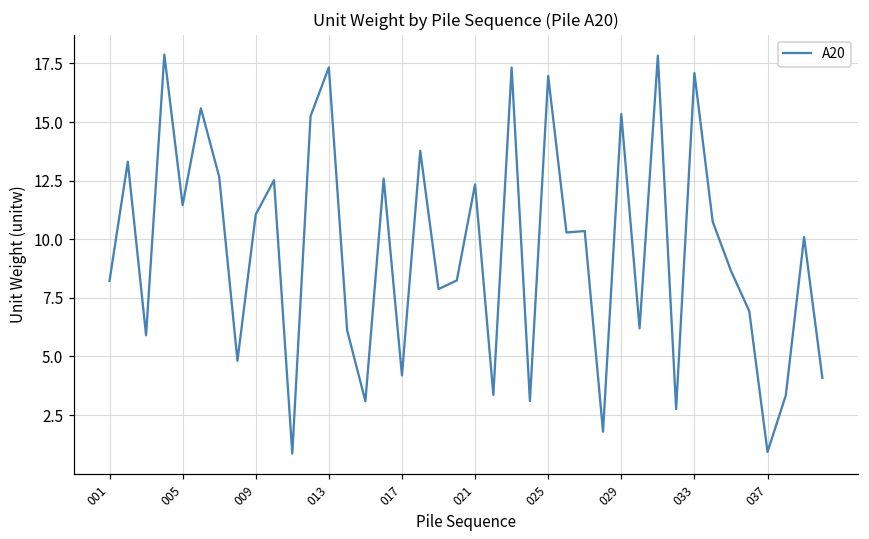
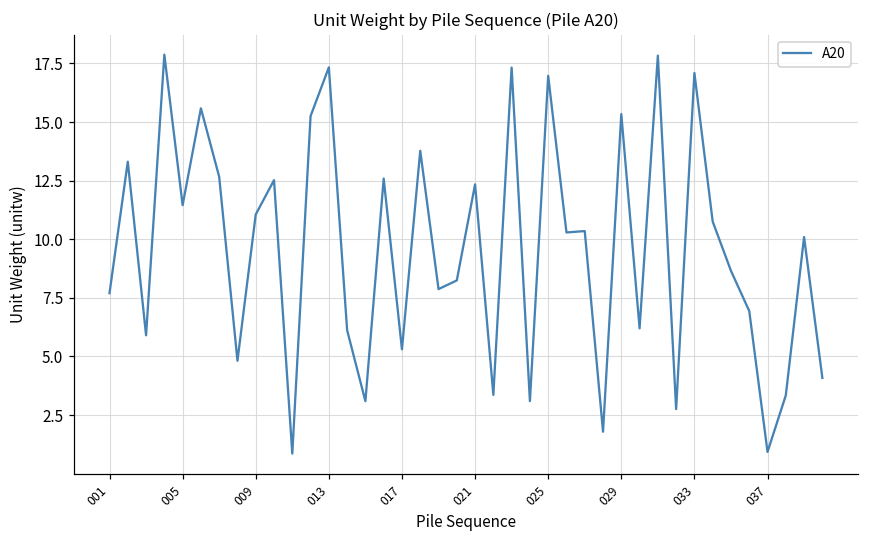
  {
-   "001": 8.2,
+   "001": 7.7,
    "005": 11.5,
    "009": 11.1,
    "013": 17.3,
-   "017": 4.2,
+   "017": 5.3,
    "021": 12.3,
    "025": 17.0,
    "029": 15.3,
    "033": 17.1,
    "037": 0.9
  }
